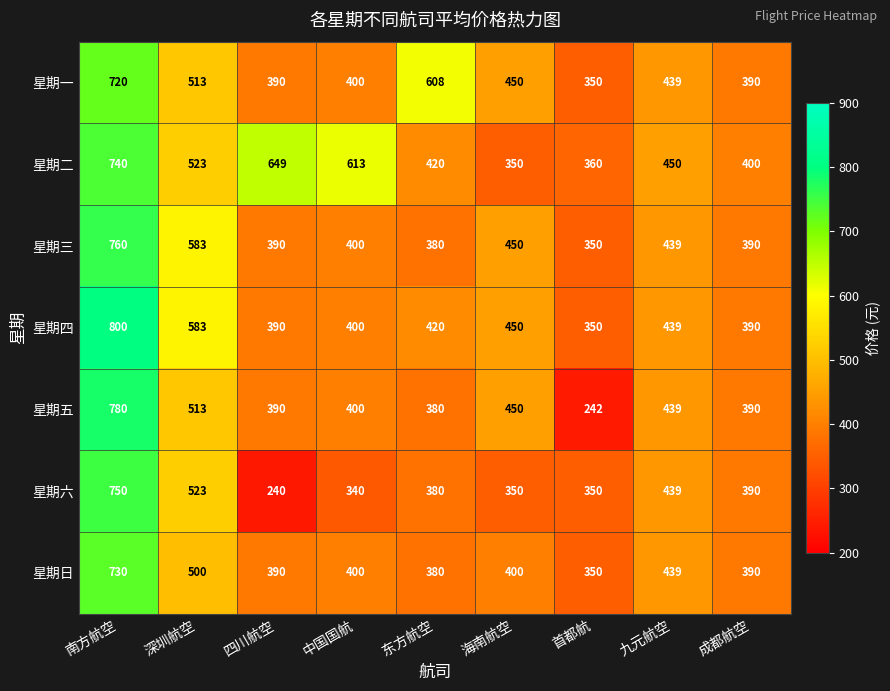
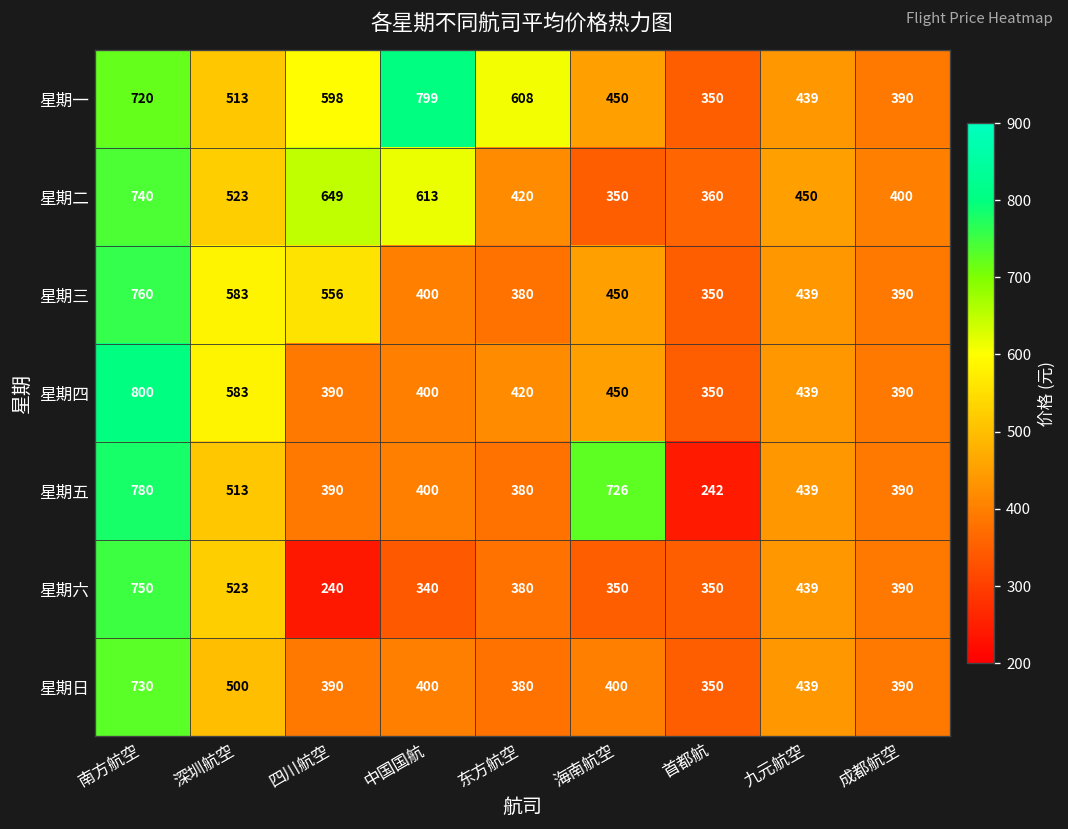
  {
    "星期一": {
      "南方航空": 720,
      "深圳航空": 513,
-     "四川航空": 390,
-     "中国国航": 400,
+     "四川航空": 598,
+     "中国国航": 799,
      "东方航空": 608,
      "海南航空": 450,
      "首都航": 350,
      "九元航空": 439,
      "成都航空": 390
    },
    "星期二": {
      "南方航空": 740,
      "深圳航空": 523,
      "四川航空": 649,
      "中国国航": 613,
      "东方航空": 420,
      "海南航空": 350,
      "首都航": 360,
      "九元航空": 450,
      "成都航空": 400
    },
    "星期三": {
      "南方航空": 760,
      "深圳航空": 583,
-     "四川航空": 390,
+     "四川航空": 556,
      "中国国航": 400,
      "东方航空": 380,
      "海南航空": 450,
      "首都航": 350,
      "九元航空": 439,
      "成都航空": 390
    },
    "星期四": {
      "南方航空": 800,
      "深圳航空": 583,
      "四川航空": 390,
      "中国国航": 400,
      "东方航空": 420,
      "海南航空": 450,
      "首都航": 350,
      "九元航空": 439,
      "成都航空": 390
    },
    "星期五": {
      "南方航空": 780,
      "深圳航空": 513,
      "四川航空": 390,
      "中国国航": 400,
      "东方航空": 380,
-     "海南航空": 450,
+     "海南航空": 726,
      "首都航": 242,
      "九元航空": 439,
      "成都航空": 390
    },
    "星期六": {
      "南方航空": 750,
      "深圳航空": 523,
      "四川航空": 240,
      "中国国航": 340,
      "东方航空": 380,
      "海南航空": 350,
      "首都航": 350,
      "九元航空": 439,
      "成都航空": 390
    },
    "星期日": {
      "南方航空": 730,
      "深圳航空": 500,
      "四川航空": 390,
      "中国国航": 400,
      "东方航空": 380,
      "海南航空": 400,
      "首都航": 350,
      "九元航空": 439,
      "成都航空": 390
    }
  }
